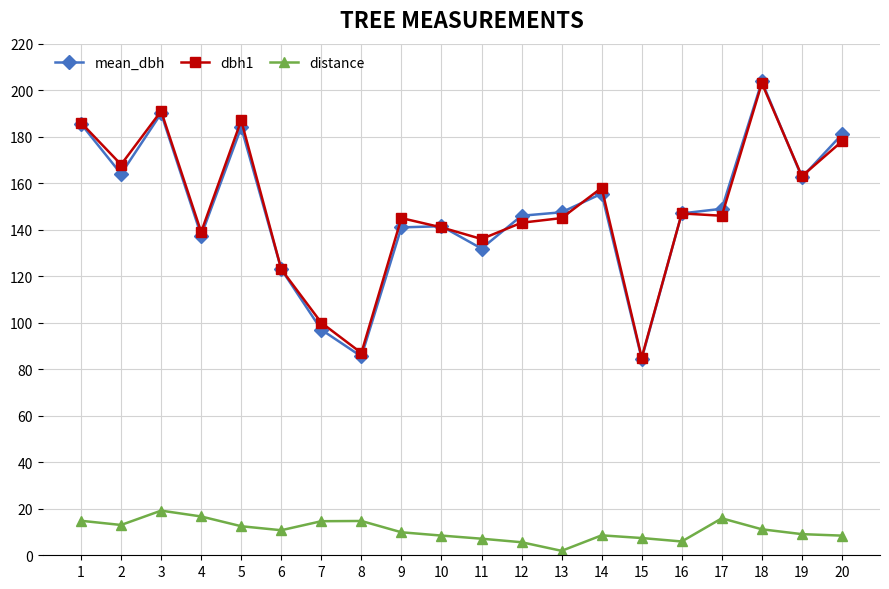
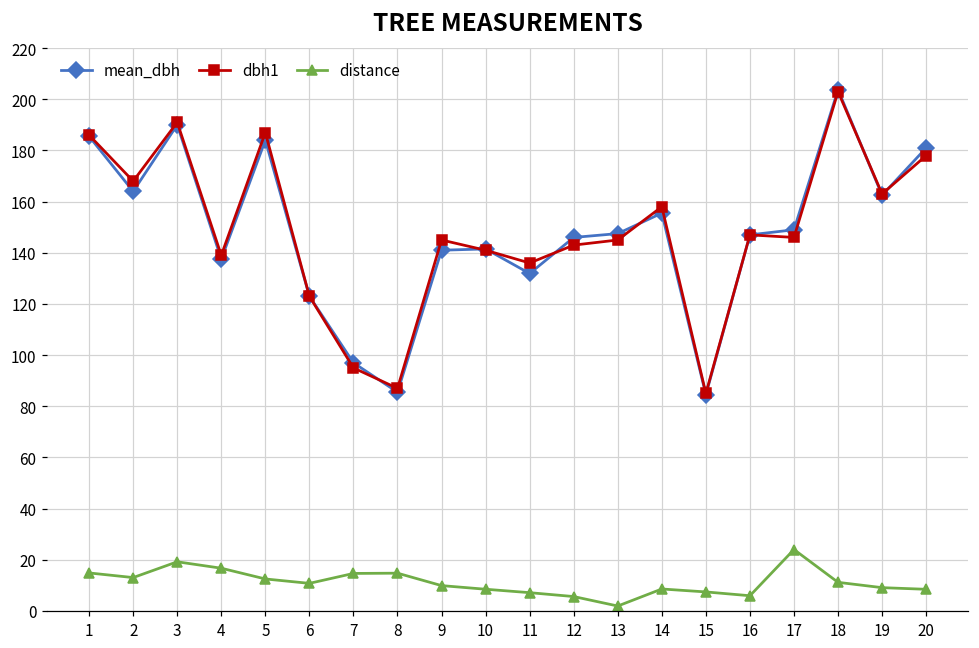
  {
    "mean_dbh": {
      "2": 164,
      "4": 138,
      "5": 184,
      "7": 97,
      "8": 86,
      "9": 141,
      "11": 132,
      "12": 146,
      "13": 148,
      "14": 156,
      "17": 149,
      "20": 181
    },
    "dbh1": {
      "2": 168,
      "4": 139,
      "5": 187,
-     "7": 100,
+     "7": 95,
      "8": 87,
      "9": 145,
      "11": 136,
      "12": 143,
      "13": 145,
      "14": 158,
      "17": 146,
      "20": 178
    },
    "distance": {
      "1": 15,
      "2": 13,
      "3": 19,
      "4": 17,
      "5": 12,
      "6": 11,
      "7": 15,
      "8": 15,
      "9": 10,
      "10": 8,
      "11": 7,
      "12": 6,
      "13": 2,
      "14": 9,
      "15": 7,
      "16": 6,
-     "17": 16,
+     "17": 24,
      "18": 11,
      "19": 9,
      "20": 8
    }
  }
